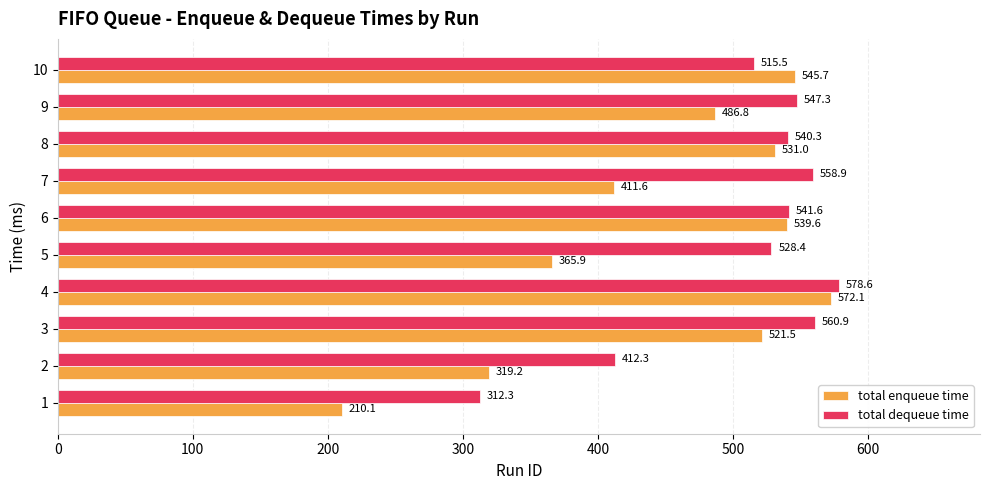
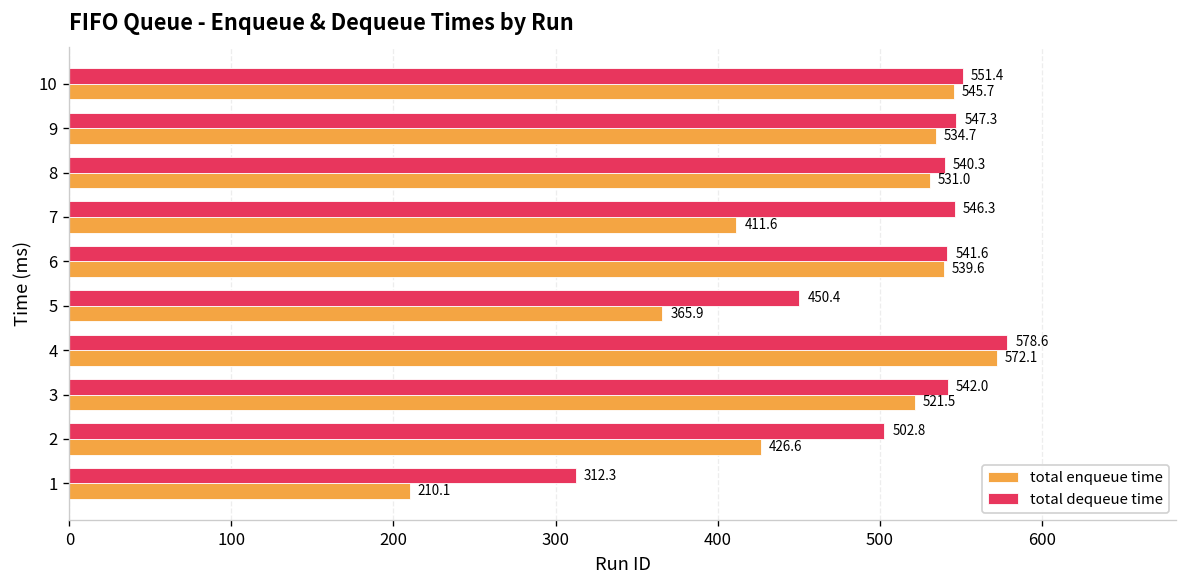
  {
    "total enqueue time": {
      "10": 545.7,
-     "9": 486.8,
+     "9": 534.7,
      "8": 531.0,
      "7": 411.6,
      "6": 539.6,
      "5": 365.9,
      "4": 572.1,
      "3": 521.5,
-     "2": 319.2,
+     "2": 426.6,
      "1": 210.1
    },
    "total dequeue time": {
-     "10": 515.5,
+     "10": 551.4,
      "9": 547.3,
      "8": 540.3,
-     "7": 558.9,
+     "7": 546.3,
      "6": 541.6,
-     "5": 528.4,
+     "5": 450.4,
      "4": 578.6,
-     "3": 560.9,
-     "2": 412.3,
+     "3": 542.0,
+     "2": 502.8,
      "1": 312.3
    }
  }
